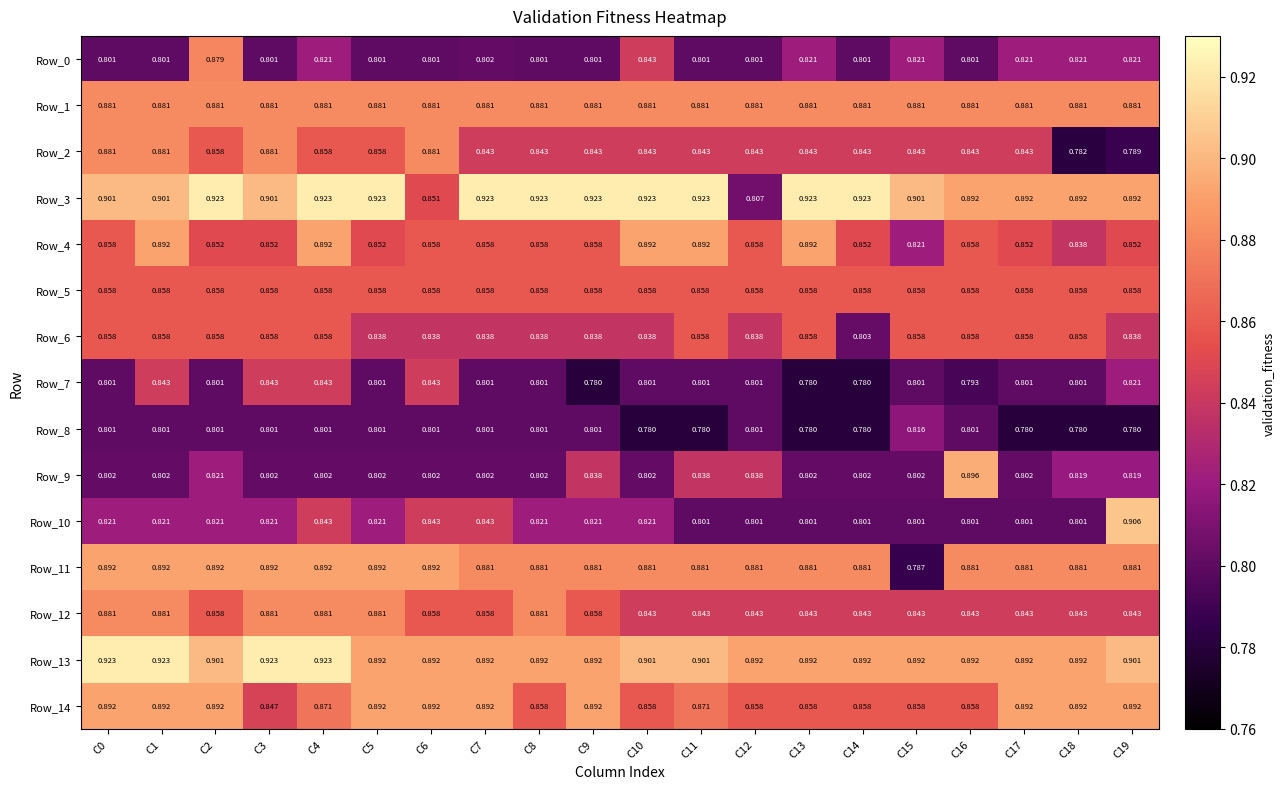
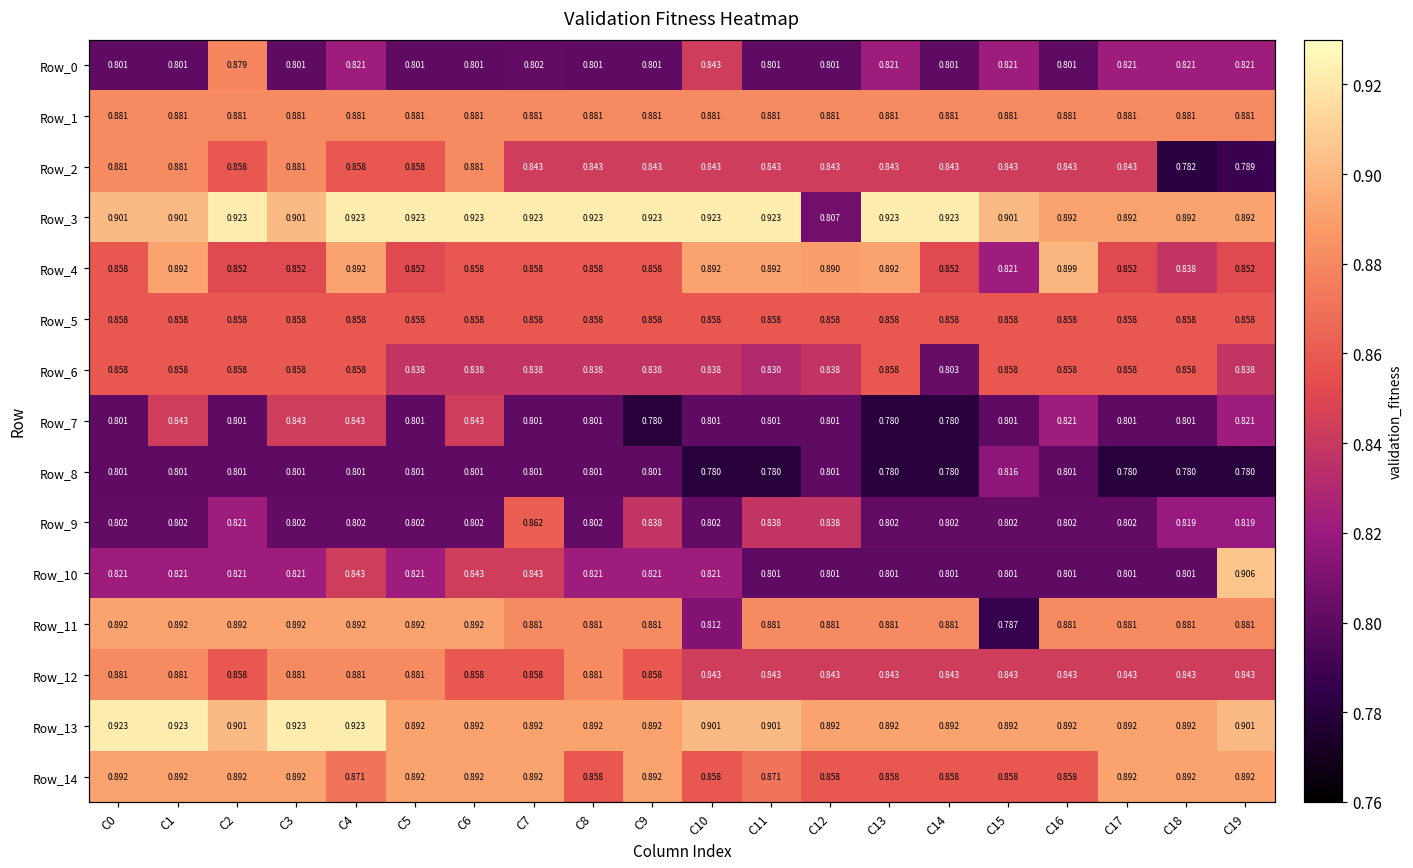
  {
    "Row_3": {
      "C0": 0.901,
      "C1": 0.901,
      "C2": 0.923,
      "C3": 0.901,
      "C4": 0.923,
      "C5": 0.923,
-     "C6": 0.851,
+     "C6": 0.923,
      "C7": 0.923,
      "C8": 0.923,
      "C9": 0.923,
      "C10": 0.923,
      "C11": 0.923,
      "C12": 0.807,
      "C13": 0.923,
      "C14": 0.923,
      "C15": 0.901,
      "C16": 0.892,
      "C17": 0.892,
      "C18": 0.892,
      "C19": 0.892
    },
    "Row_4": {
      "C0": 0.858,
      "C1": 0.892,
      "C2": 0.852,
      "C3": 0.852,
      "C4": 0.892,
      "C5": 0.852,
      "C6": 0.858,
      "C7": 0.858,
      "C8": 0.858,
      "C9": 0.858,
      "C10": 0.892,
      "C11": 0.892,
-     "C12": 0.858,
+     "C12": 0.890,
      "C13": 0.892,
      "C14": 0.852,
      "C15": 0.821,
-     "C16": 0.858,
+     "C16": 0.899,
      "C17": 0.852,
      "C18": 0.838,
      "C19": 0.852
    },
    "Row_6": {
      "C0": 0.858,
      "C1": 0.858,
      "C2": 0.858,
      "C3": 0.858,
      "C4": 0.858,
      "C5": 0.838,
      "C6": 0.838,
      "C7": 0.838,
      "C8": 0.838,
      "C9": 0.838,
      "C10": 0.838,
-     "C11": 0.858,
+     "C11": 0.830,
      "C12": 0.838,
      "C13": 0.858,
      "C14": 0.803,
      "C15": 0.858,
      "C16": 0.858,
      "C17": 0.858,
      "C18": 0.858,
      "C19": 0.838
    },
    "Row_7": {
      "C0": 0.801,
      "C1": 0.843,
      "C2": 0.801,
      "C3": 0.843,
      "C4": 0.843,
      "C5": 0.801,
      "C6": 0.843,
      "C7": 0.801,
      "C8": 0.801,
      "C9": 0.780,
      "C10": 0.801,
      "C11": 0.801,
      "C12": 0.801,
      "C13": 0.780,
      "C14": 0.780,
      "C15": 0.801,
-     "C16": 0.793,
+     "C16": 0.821,
      "C17": 0.801,
      "C18": 0.801,
      "C19": 0.821
    },
    "Row_9": {
      "C0": 0.802,
      "C1": 0.802,
      "C2": 0.821,
      "C3": 0.802,
      "C4": 0.802,
      "C5": 0.802,
      "C6": 0.802,
-     "C7": 0.802,
+     "C7": 0.862,
      "C8": 0.802,
      "C9": 0.838,
      "C10": 0.802,
      "C11": 0.838,
      "C12": 0.838,
      "C13": 0.802,
      "C14": 0.802,
      "C15": 0.802,
-     "C16": 0.896,
+     "C16": 0.802,
      "C17": 0.802,
      "C18": 0.819,
      "C19": 0.819
    },
    "Row_11": {
      "C0": 0.892,
      "C1": 0.892,
      "C2": 0.892,
      "C3": 0.892,
      "C4": 0.892,
      "C5": 0.892,
      "C6": 0.892,
      "C7": 0.881,
      "C8": 0.881,
      "C9": 0.881,
-     "C10": 0.881,
+     "C10": 0.812,
      "C11": 0.881,
      "C12": 0.881,
      "C13": 0.881,
      "C14": 0.881,
      "C15": 0.787,
      "C16": 0.881,
      "C17": 0.881,
      "C18": 0.881,
      "C19": 0.881
    },
    "Row_14": {
      "C0": 0.892,
      "C1": 0.892,
      "C2": 0.892,
-     "C3": 0.847,
+     "C3": 0.892,
      "C4": 0.871,
      "C5": 0.892,
      "C6": 0.892,
      "C7": 0.892,
      "C8": 0.858,
      "C9": 0.892,
      "C10": 0.858,
      "C11": 0.871,
      "C12": 0.858,
      "C13": 0.858,
      "C14": 0.858,
      "C15": 0.858,
      "C16": 0.858,
      "C17": 0.892,
      "C18": 0.892,
      "C19": 0.892
    }
  }
